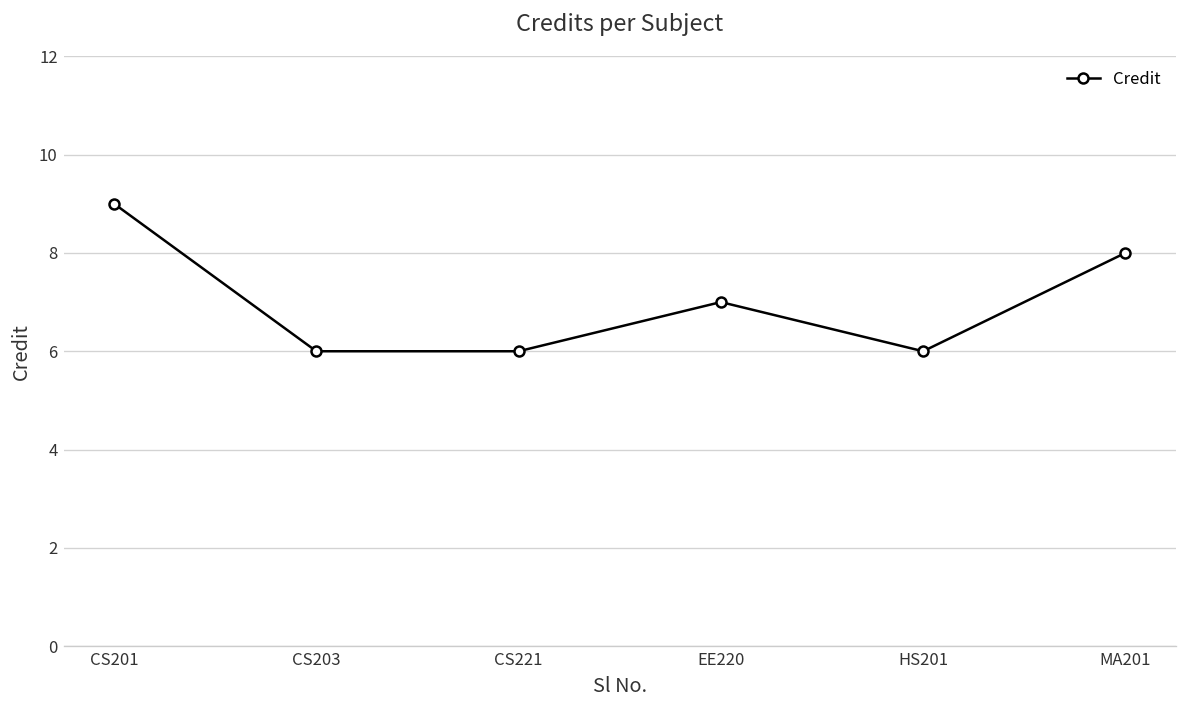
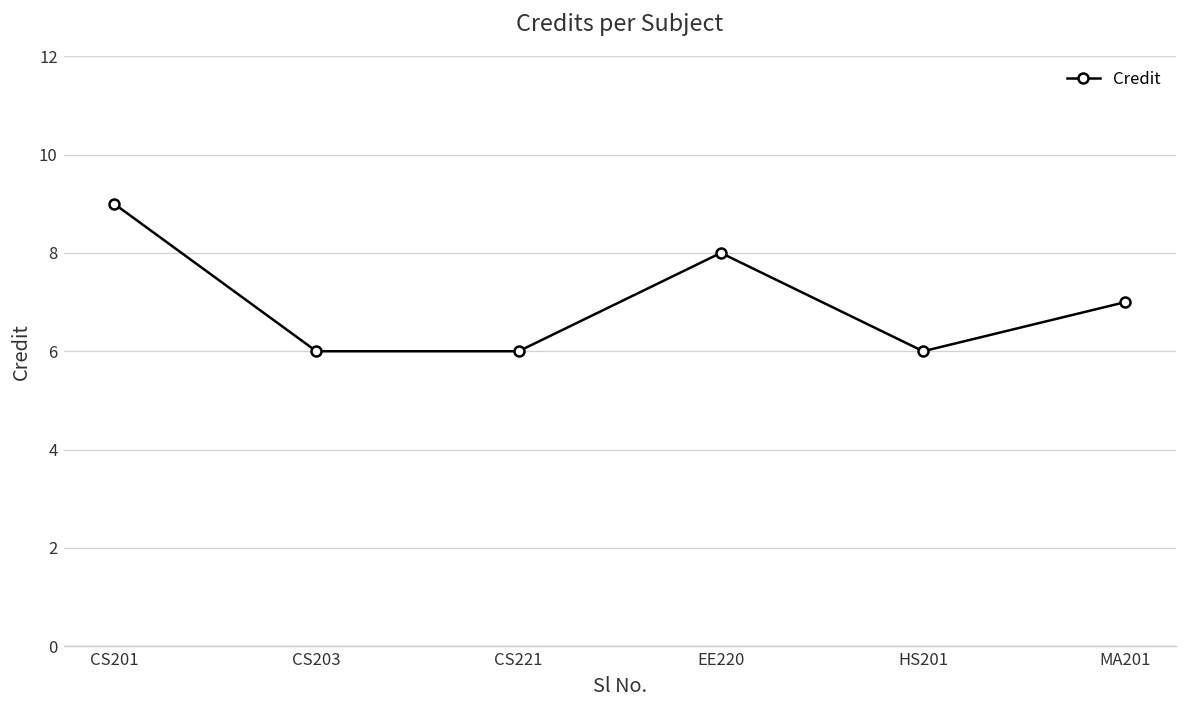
  {
    "CS201": 9,
    "CS203": 6,
    "CS221": 6,
-   "EE220": 7,
+   "EE220": 8,
    "HS201": 6,
-   "MA201": 8
+   "MA201": 7
  }
